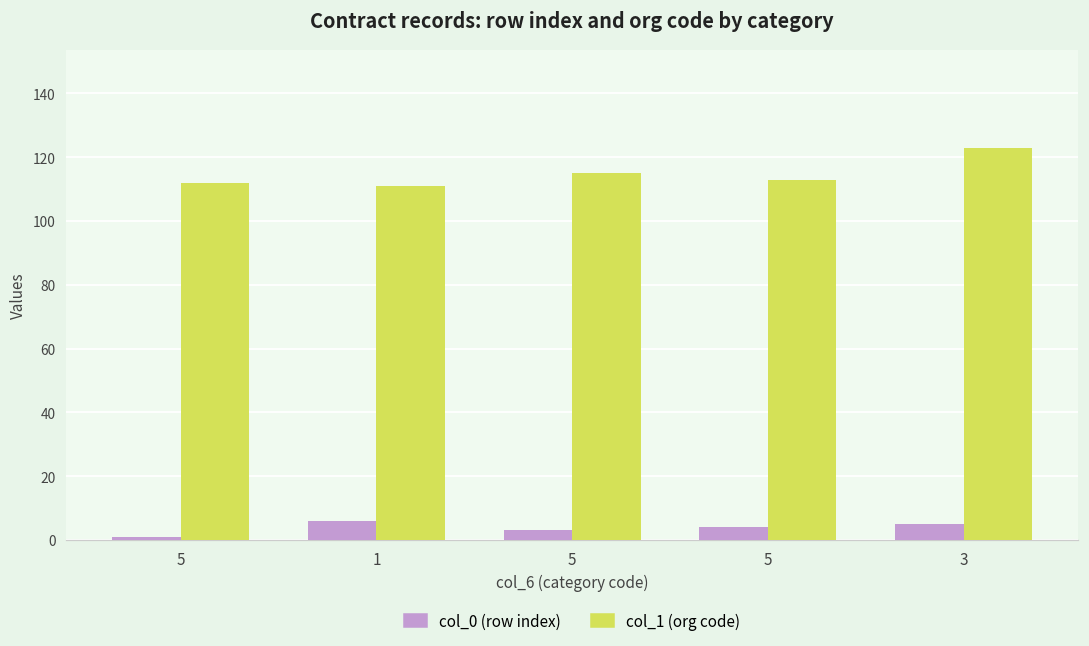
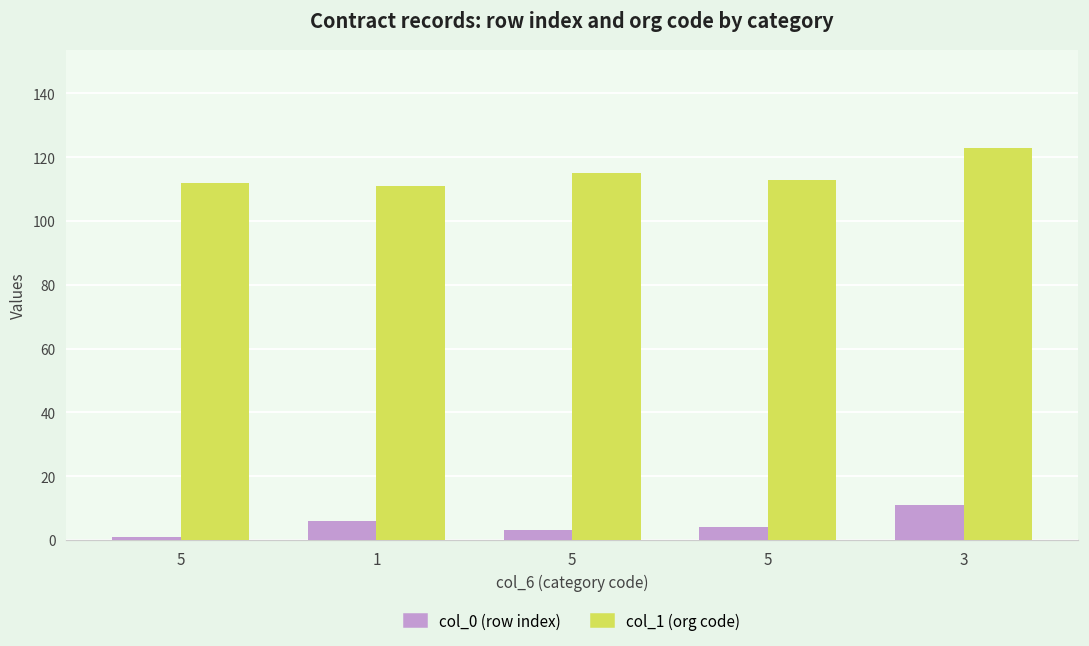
  {
    "col_0 (row index)": {
      "1": 6,
-     "3": 5
+     "3": 11
    },
    "col_1 (org code)": {
      "1": 111,
      "3": 123
    }
  }
